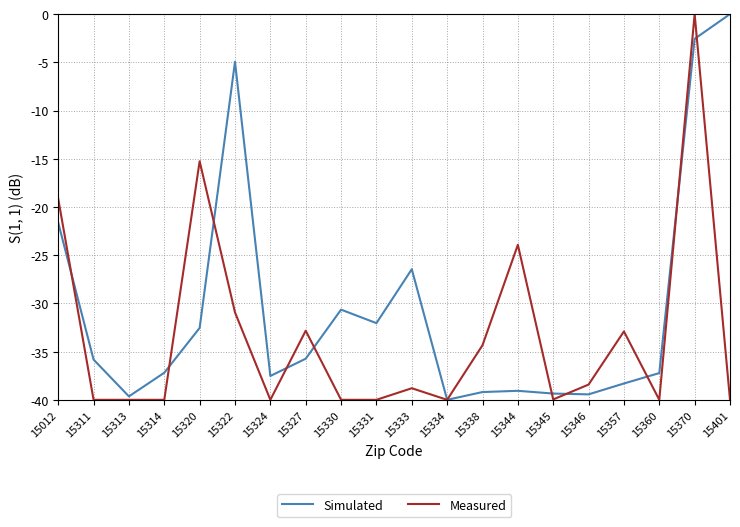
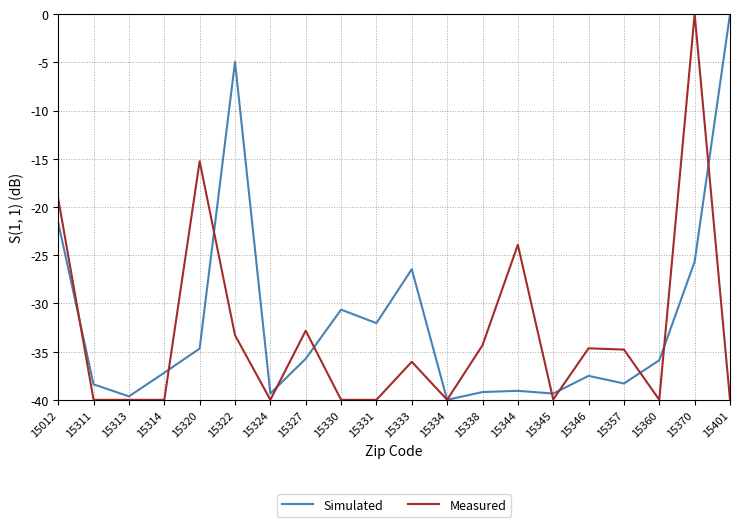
  {
    "Simulated": {
      "15012": -22,
-     "15311": -36,
+     "15311": -38,
      "15313": -40,
      "15314": -37,
-     "15320": -33,
+     "15320": -35,
      "15322": -5,
-     "15324": -38,
+     "15324": -39,
      "15327": -36,
      "15330": -31,
      "15331": -32,
      "15333": -26,
      "15338": -39,
      "15344": -39,
      "15345": -39,
-     "15346": -39,
+     "15346": -38,
      "15357": -38,
-     "15360": -37,
-     "15370": -3,
+     "15360": -36,
+     "15370": -26,
      "15401": 0
    },
    "Measured": {
      "15012": -19,
      "15311": -40,
      "15313": -40,
      "15314": -40,
      "15320": -15,
-     "15322": -31,
+     "15322": -33,
      "15324": -40,
      "15327": -33,
      "15330": -40,
      "15331": -40,
-     "15333": -39,
+     "15333": -36,
      "15338": -34,
      "15344": -24,
      "15345": -40,
-     "15346": -38,
-     "15357": -33,
+     "15346": -35,
+     "15357": -35,
      "15360": -40,
      "15370": 0,
      "15401": -40
    }
  }
